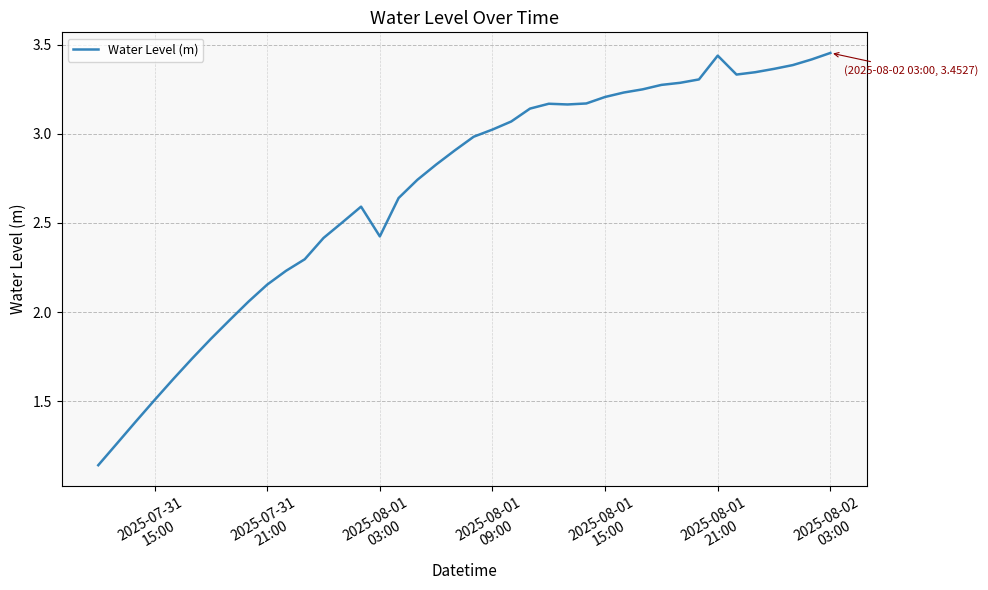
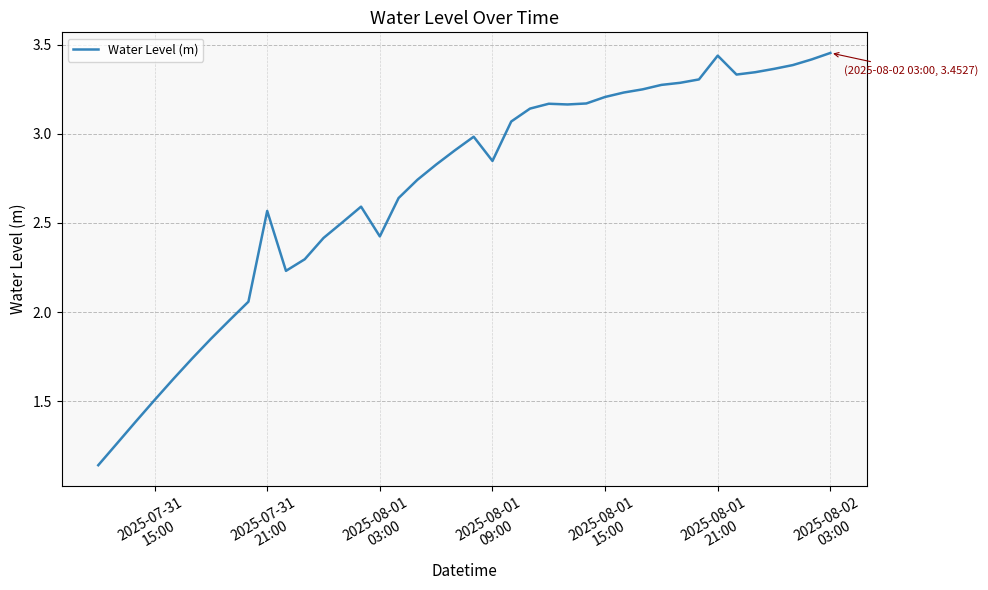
  {
    "2025-07-31 15:00": 1.51,
-   "2025-07-31 21:00": 2.15,
+   "2025-07-31 21:00": 2.57,
    "2025-08-01 03:00": 2.42,
-   "2025-08-01 09:00": 3.02,
+   "2025-08-01 09:00": 2.85,
    "2025-08-01 15:00": 3.21,
    "2025-08-01 21:00": 3.44
  }
